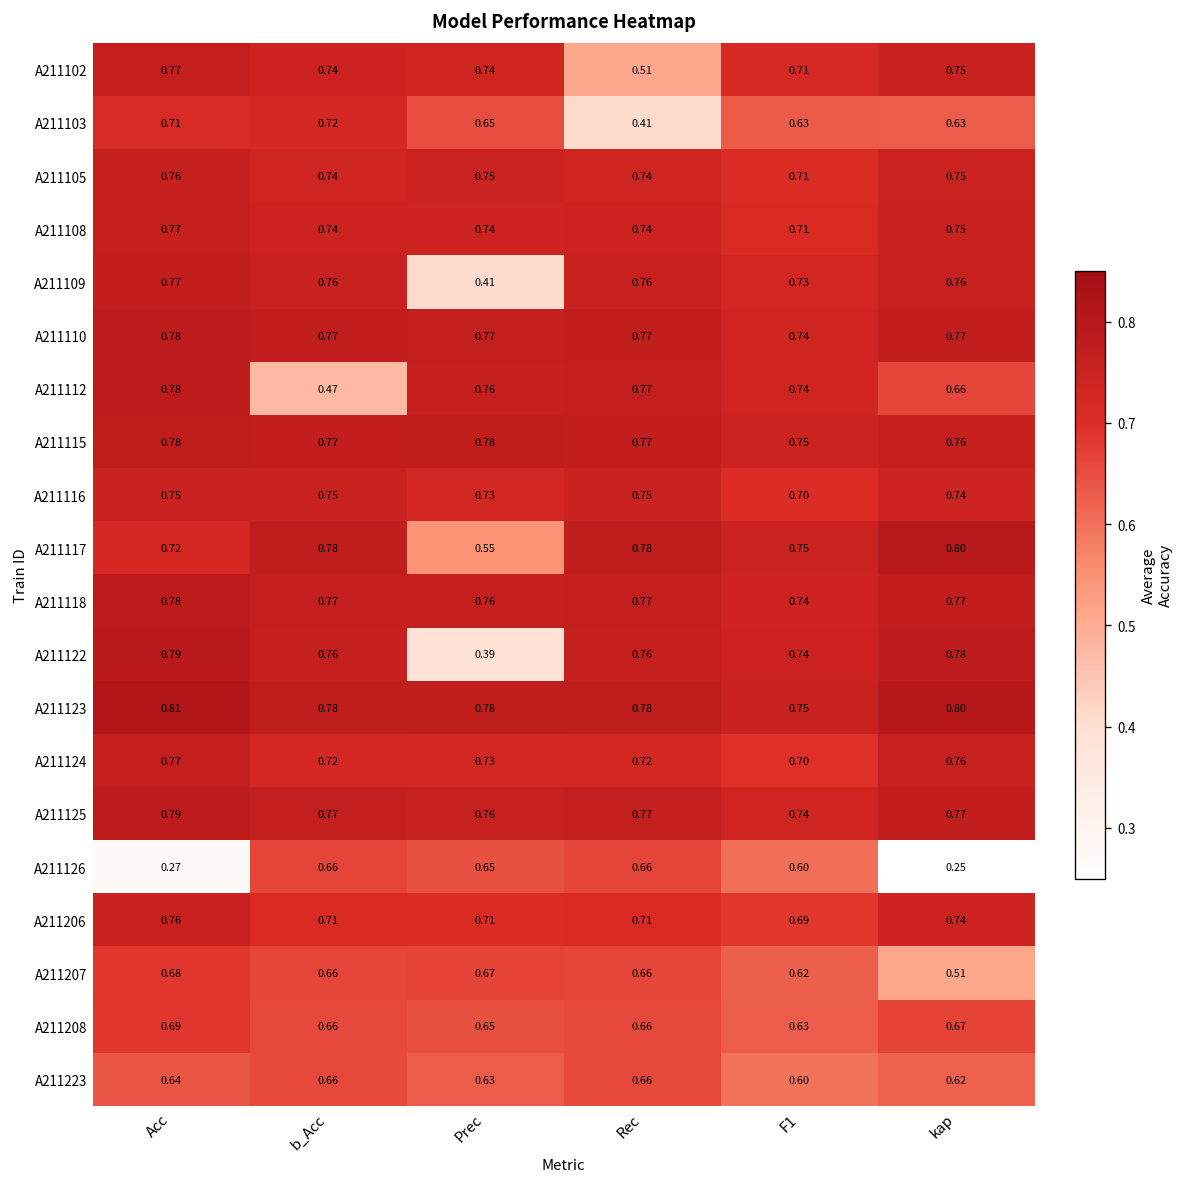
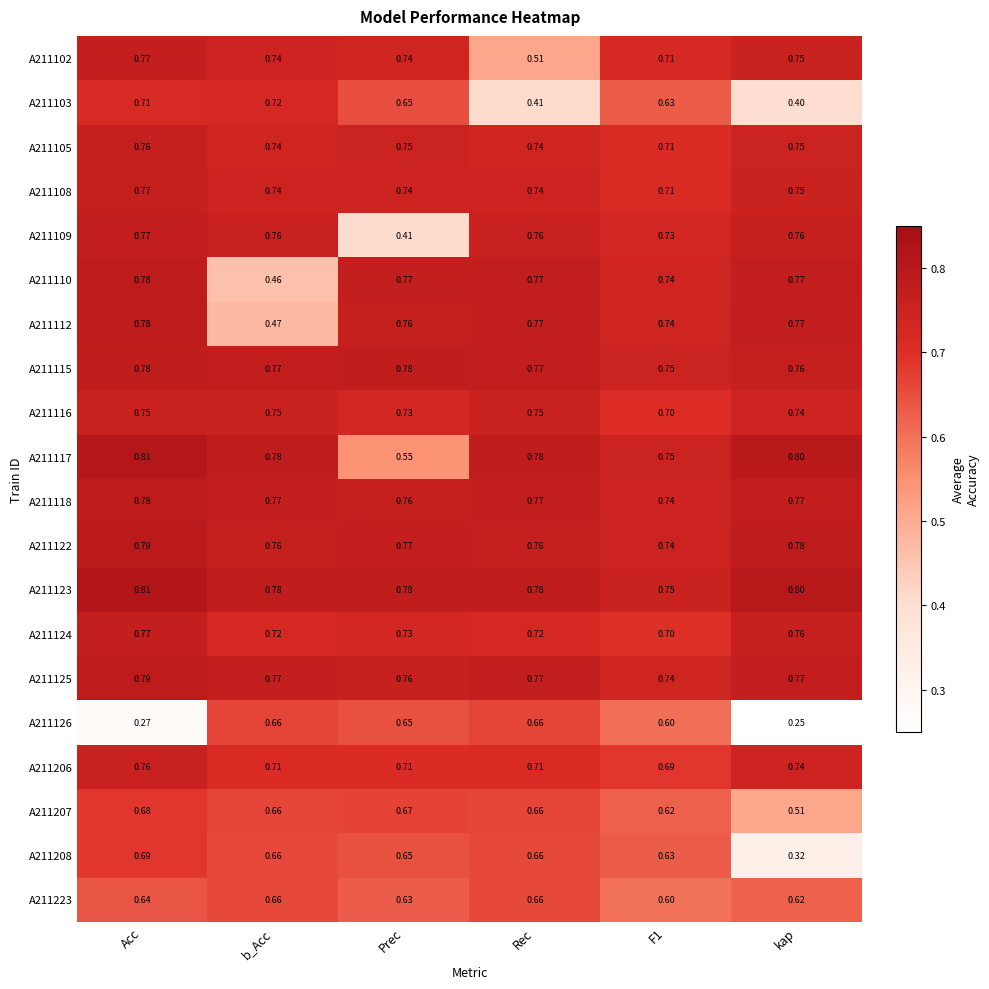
  {
    "A211102": {
      "Acc": 0.77,
      "b_Acc": 0.74,
      "Prec": 0.74,
      "Rec": 0.51,
      "F1": 0.71,
      "kap": 0.75
    },
    "A211103": {
      "Acc": 0.71,
      "b_Acc": 0.72,
      "Prec": 0.65,
      "Rec": 0.41,
      "F1": 0.63,
-     "kap": 0.63
+     "kap": 0.40
    },
    "A211105": {
      "Acc": 0.76,
      "b_Acc": 0.74,
      "Prec": 0.75,
      "Rec": 0.74,
      "F1": 0.71,
      "kap": 0.75
    },
    "A211108": {
      "Acc": 0.77,
      "b_Acc": 0.74,
      "Prec": 0.74,
      "Rec": 0.74,
      "F1": 0.71,
      "kap": 0.75
    },
    "A211109": {
      "Acc": 0.77,
      "b_Acc": 0.76,
      "Prec": 0.41,
      "Rec": 0.76,
      "F1": 0.73,
      "kap": 0.76
    },
    "A211110": {
      "Acc": 0.78,
-     "b_Acc": 0.77,
+     "b_Acc": 0.46,
      "Prec": 0.77,
      "Rec": 0.77,
      "F1": 0.74,
      "kap": 0.77
    },
    "A211112": {
      "Acc": 0.78,
      "b_Acc": 0.47,
      "Prec": 0.76,
      "Rec": 0.77,
      "F1": 0.74,
-     "kap": 0.66
+     "kap": 0.77
    },
    "A211115": {
      "Acc": 0.78,
      "b_Acc": 0.77,
      "Prec": 0.78,
      "Rec": 0.77,
      "F1": 0.75,
      "kap": 0.76
    },
    "A211116": {
      "Acc": 0.75,
      "b_Acc": 0.75,
      "Prec": 0.73,
      "Rec": 0.75,
      "F1": 0.70,
      "kap": 0.74
    },
    "A211117": {
-     "Acc": 0.72,
+     "Acc": 0.81,
      "b_Acc": 0.78,
      "Prec": 0.55,
      "Rec": 0.78,
      "F1": 0.75,
      "kap": 0.80
    },
    "A211118": {
      "Acc": 0.78,
      "b_Acc": 0.77,
      "Prec": 0.76,
      "Rec": 0.77,
      "F1": 0.74,
      "kap": 0.77
    },
    "A211122": {
      "Acc": 0.79,
      "b_Acc": 0.76,
-     "Prec": 0.39,
+     "Prec": 0.77,
      "Rec": 0.76,
      "F1": 0.74,
      "kap": 0.78
    },
    "A211123": {
      "Acc": 0.81,
      "b_Acc": 0.78,
      "Prec": 0.78,
      "Rec": 0.78,
      "F1": 0.75,
      "kap": 0.80
    },
    "A211124": {
      "Acc": 0.77,
      "b_Acc": 0.72,
      "Prec": 0.73,
      "Rec": 0.72,
      "F1": 0.70,
      "kap": 0.76
    },
    "A211125": {
      "Acc": 0.79,
      "b_Acc": 0.77,
      "Prec": 0.76,
      "Rec": 0.77,
      "F1": 0.74,
      "kap": 0.77
    },
    "A211126": {
      "Acc": 0.27,
      "b_Acc": 0.66,
      "Prec": 0.65,
      "Rec": 0.66,
      "F1": 0.60,
      "kap": 0.25
    },
    "A211206": {
      "Acc": 0.76,
      "b_Acc": 0.71,
      "Prec": 0.71,
      "Rec": 0.71,
      "F1": 0.69,
      "kap": 0.74
    },
    "A211207": {
      "Acc": 0.68,
      "b_Acc": 0.66,
      "Prec": 0.67,
      "Rec": 0.66,
      "F1": 0.62,
      "kap": 0.51
    },
    "A211208": {
      "Acc": 0.69,
      "b_Acc": 0.66,
      "Prec": 0.65,
      "Rec": 0.66,
      "F1": 0.63,
-     "kap": 0.67
+     "kap": 0.32
    },
    "A211223": {
      "Acc": 0.64,
      "b_Acc": 0.66,
      "Prec": 0.63,
      "Rec": 0.66,
      "F1": 0.60,
      "kap": 0.62
    }
  }
